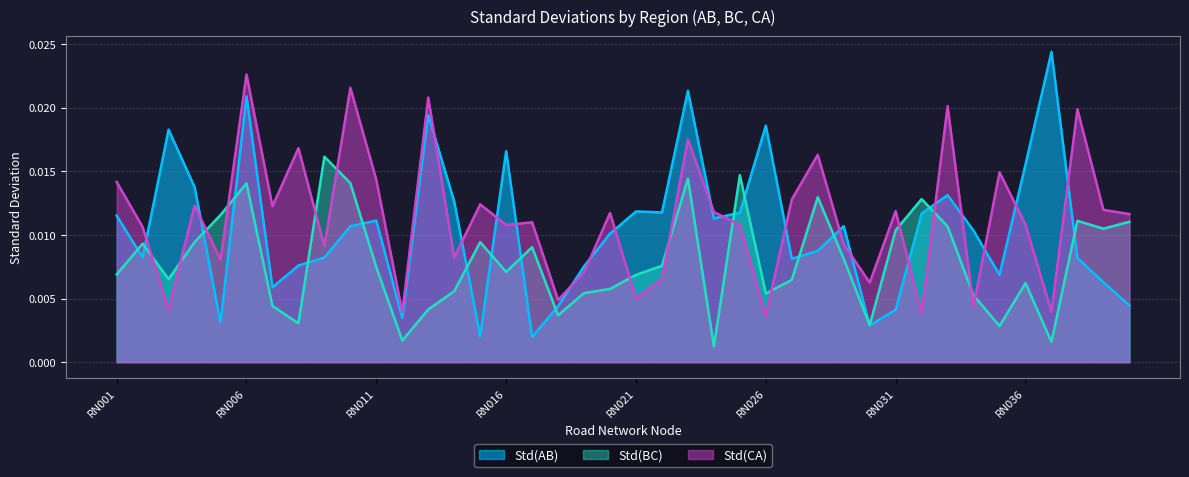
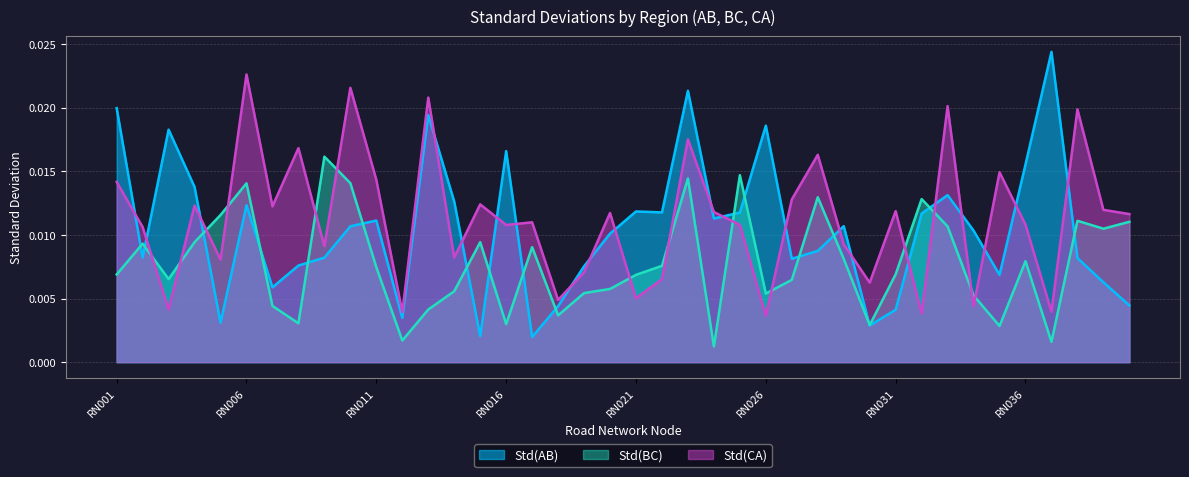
  {
    "Std(AB)": {
-     "RN001": 0.0115,
-     "RN006": 0.0209,
+     "RN001": 0.0200,
+     "RN006": 0.0123,
      "RN011": 0.0111,
      "RN016": 0.0166,
      "RN021": 0.0118,
      "RN026": 0.0186,
      "RN031": 0.0041,
      "RN036": 0.0155
    },
    "Std(BC)": {
      "RN001": 0.0069,
      "RN006": 0.0141,
      "RN011": 0.0075,
-     "RN016": 0.0071,
+     "RN016": 0.0030,
      "RN021": 0.0069,
      "RN026": 0.0054,
-     "RN031": 0.0104,
-     "RN036": 0.0062
+     "RN031": 0.0069,
+     "RN036": 0.0079
    },
    "Std(CA)": {
      "RN001": 0.0142,
      "RN006": 0.0226,
      "RN011": 0.0143,
      "RN016": 0.0108,
      "RN021": 0.0050,
      "RN026": 0.0036,
      "RN031": 0.0119,
      "RN036": 0.0108
    }
  }
